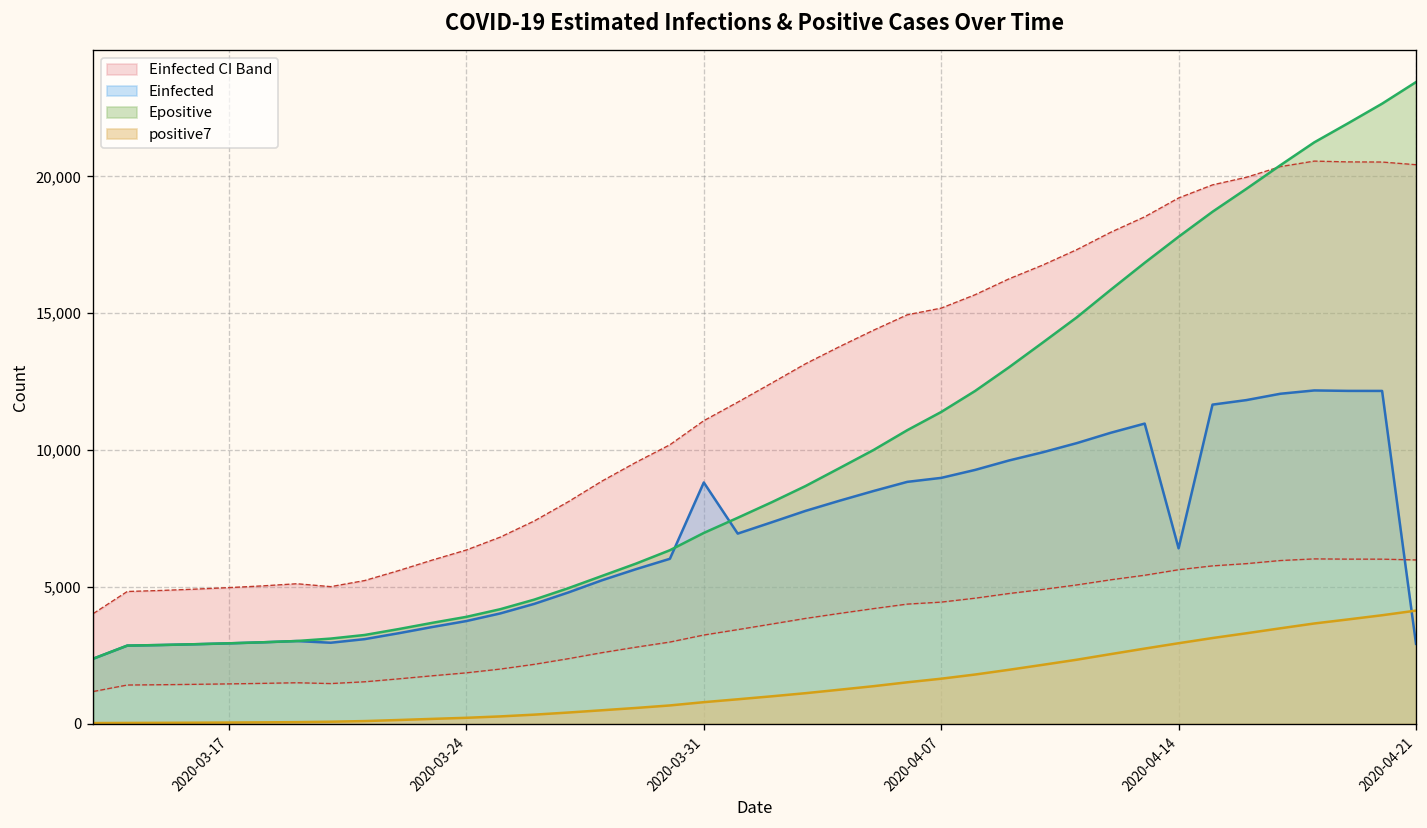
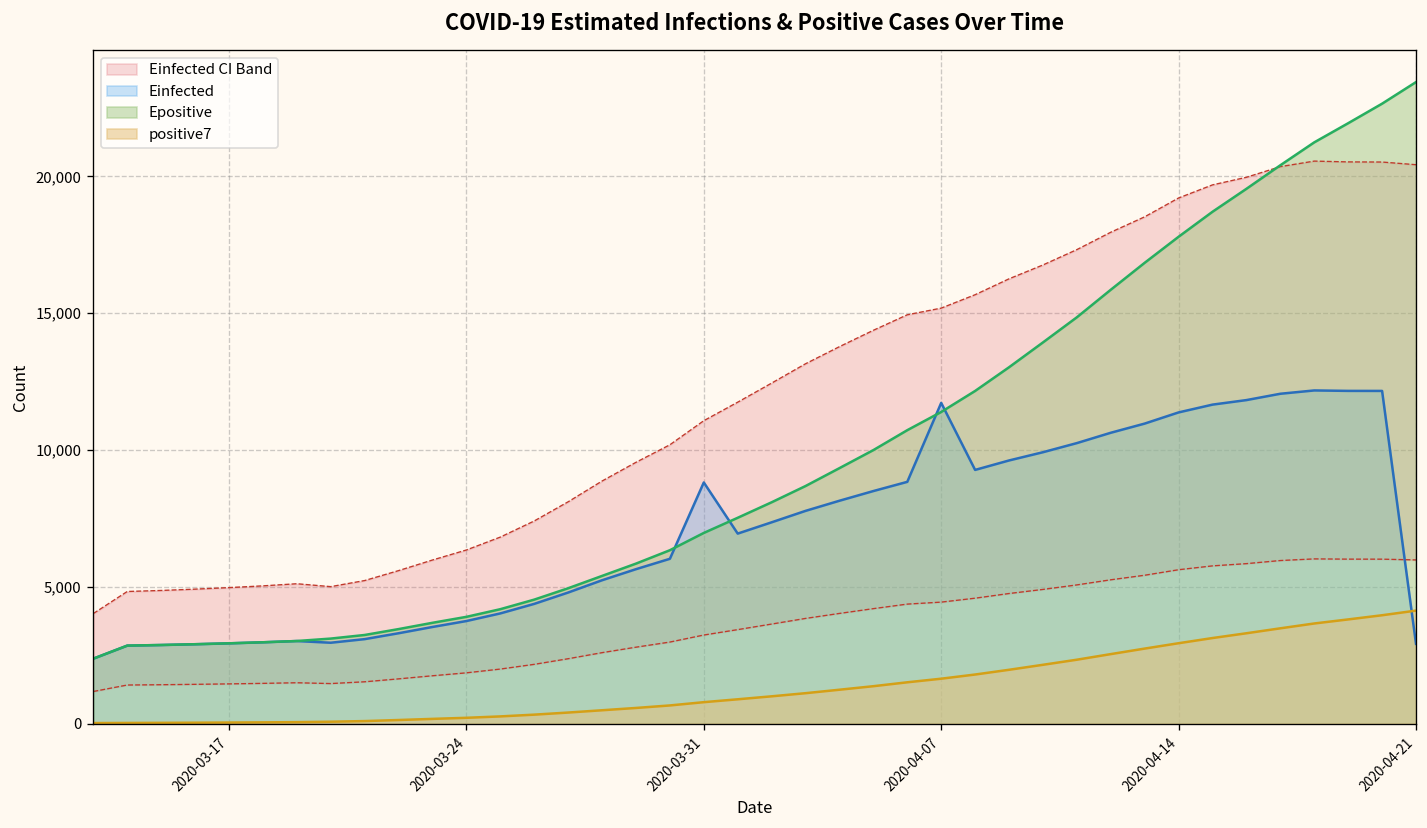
  {
    "Einfected": {
      "2020-03-24": "3,800",
      "2020-03-31": "8,800",
-     "2020-04-07": "9,000",
-     "2020-04-14": "6,400",
+     "2020-04-07": "11,700",
+     "2020-04-14": "11,400",
      "2020-04-21": "2,900"
    }
  }
